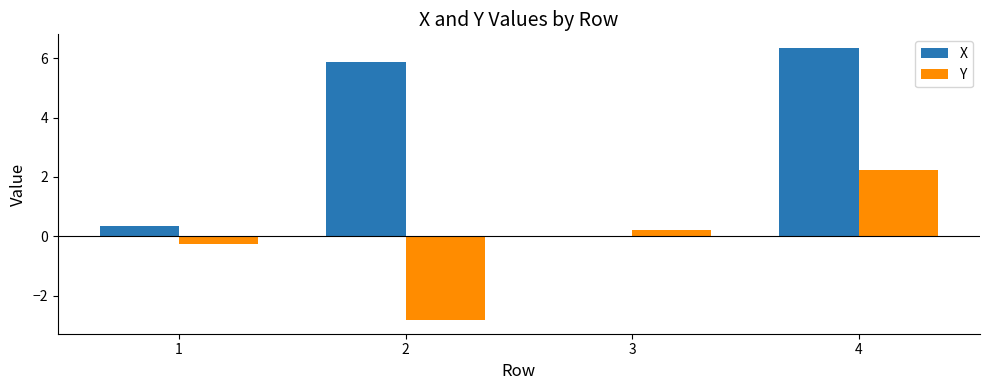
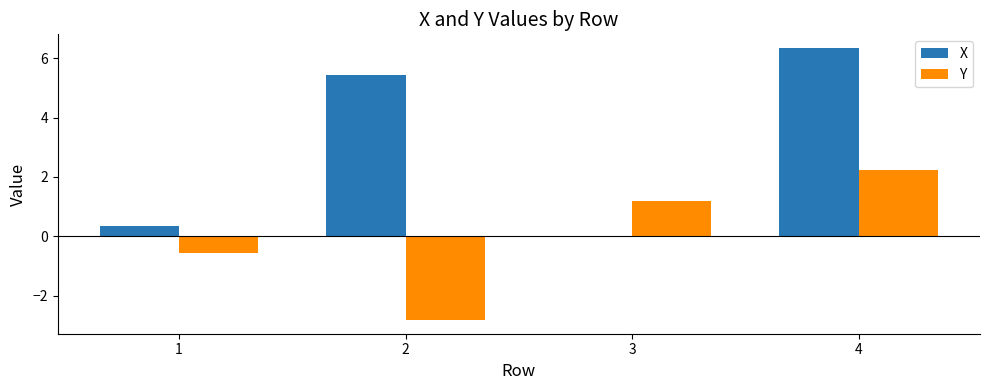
  {
    "X": {
      "1": 0.4,
-     "2": 5.9,
+     "2": 5.4,
      "4": 6.3
    },
    "Y": {
-     "1": -0.3,
+     "1": -0.6,
      "2": -2.8,
-     "3": 0.2,
+     "3": 1.2,
      "4": 2.2
    }
  }
